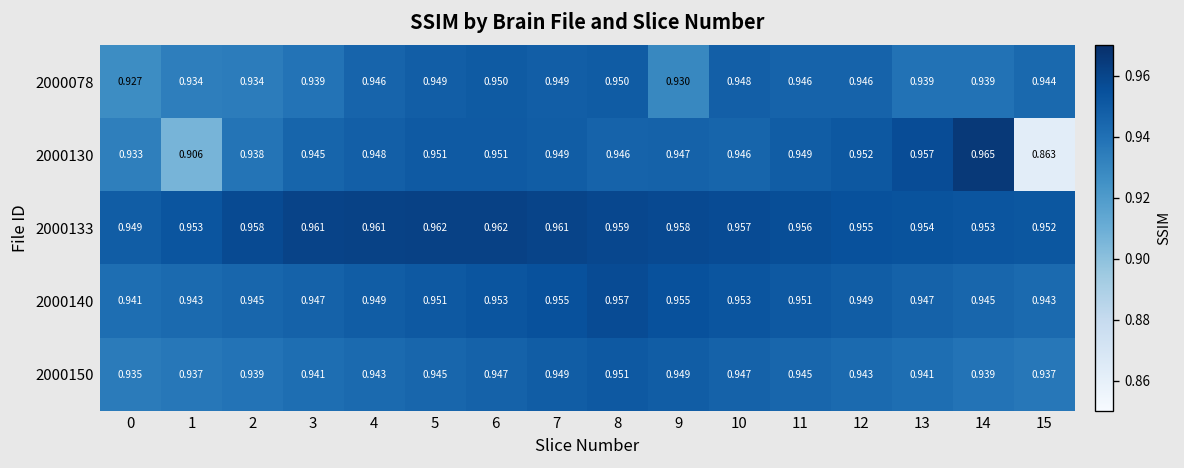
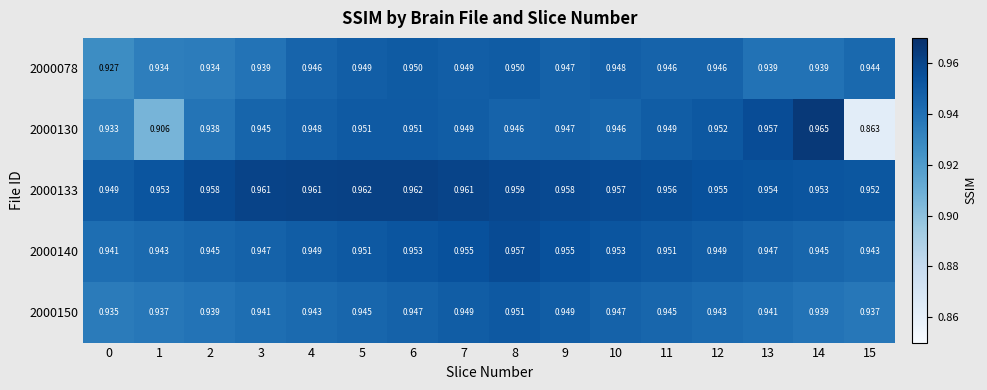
  {
    "2000078": {
      "0": 0.927,
      "1": 0.934,
      "2": 0.934,
      "3": 0.939,
      "4": 0.946,
      "5": 0.949,
      "6": 0.950,
      "7": 0.949,
      "8": 0.950,
-     "9": 0.930,
+     "9": 0.947,
      "10": 0.948,
      "11": 0.946,
      "12": 0.946,
      "13": 0.939,
      "14": 0.939,
      "15": 0.944
    },
    "2000130": {
      "0": 0.933,
      "1": 0.906,
      "2": 0.938,
      "3": 0.945,
      "4": 0.948,
      "5": 0.951,
      "6": 0.951,
      "7": 0.949,
      "8": 0.946,
      "9": 0.947,
      "10": 0.946,
      "11": 0.949,
      "12": 0.952,
      "13": 0.957,
      "14": 0.965,
      "15": 0.863
    },
    "2000133": {
      "0": 0.949,
      "1": 0.953,
      "2": 0.958,
      "3": 0.961,
      "4": 0.961,
      "5": 0.962,
      "6": 0.962,
      "7": 0.961,
      "8": 0.959,
      "9": 0.958,
      "10": 0.957,
      "11": 0.956,
      "12": 0.955,
      "13": 0.954,
      "14": 0.953,
      "15": 0.952
    },
    "2000140": {
      "0": 0.941,
      "1": 0.943,
      "2": 0.945,
      "3": 0.947,
      "4": 0.949,
      "5": 0.951,
      "6": 0.953,
      "7": 0.955,
      "8": 0.957,
      "9": 0.955,
      "10": 0.953,
      "11": 0.951,
      "12": 0.949,
      "13": 0.947,
      "14": 0.945,
      "15": 0.943
    },
    "2000150": {
      "0": 0.935,
      "1": 0.937,
      "2": 0.939,
      "3": 0.941,
      "4": 0.943,
      "5": 0.945,
      "6": 0.947,
      "7": 0.949,
      "8": 0.951,
      "9": 0.949,
      "10": 0.947,
      "11": 0.945,
      "12": 0.943,
      "13": 0.941,
      "14": 0.939,
      "15": 0.937
    }
  }
